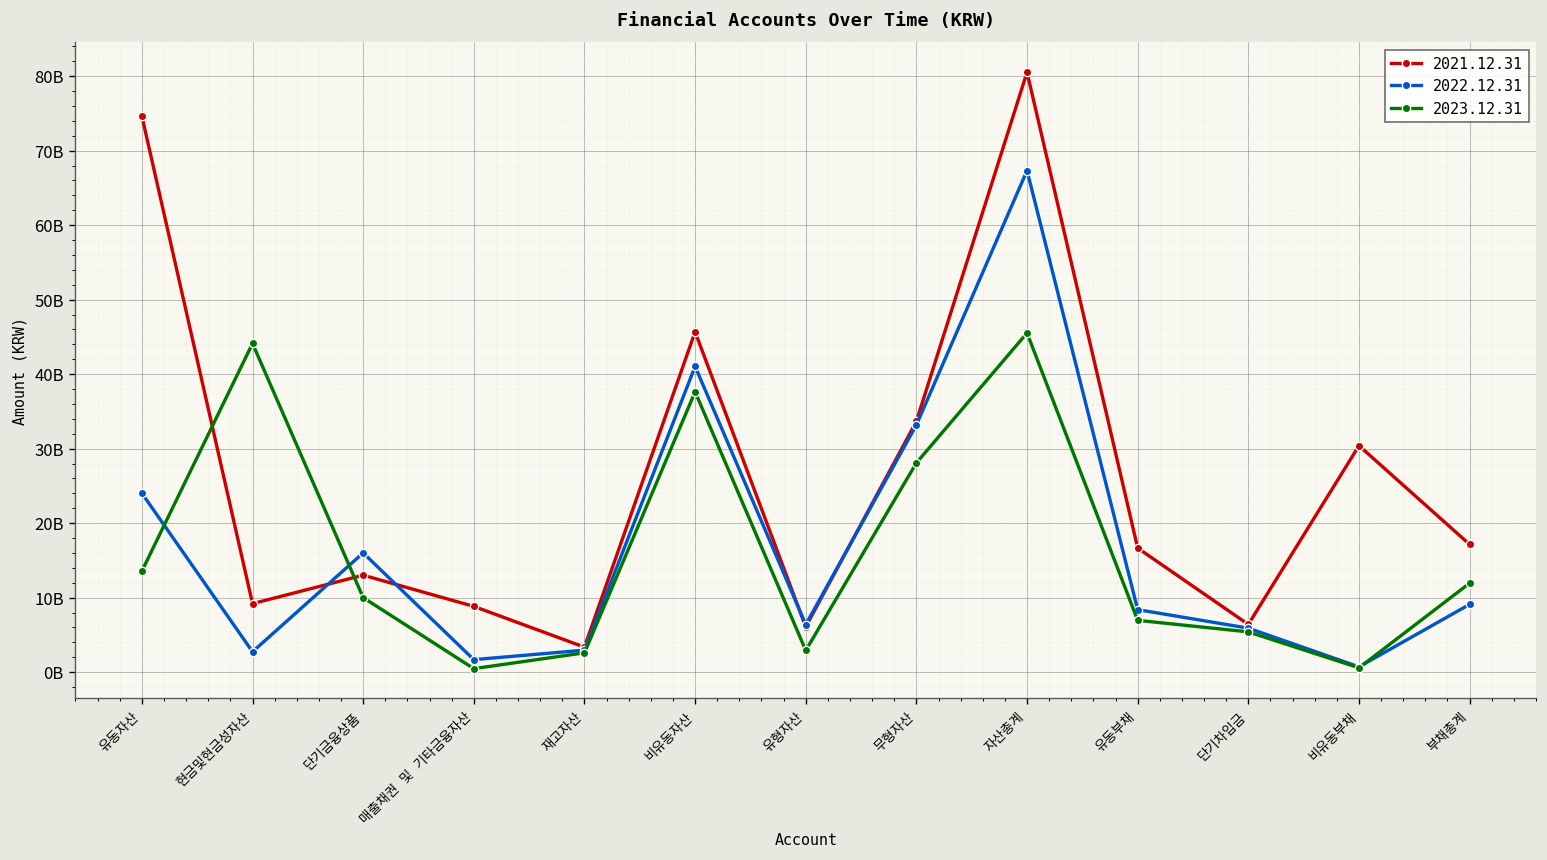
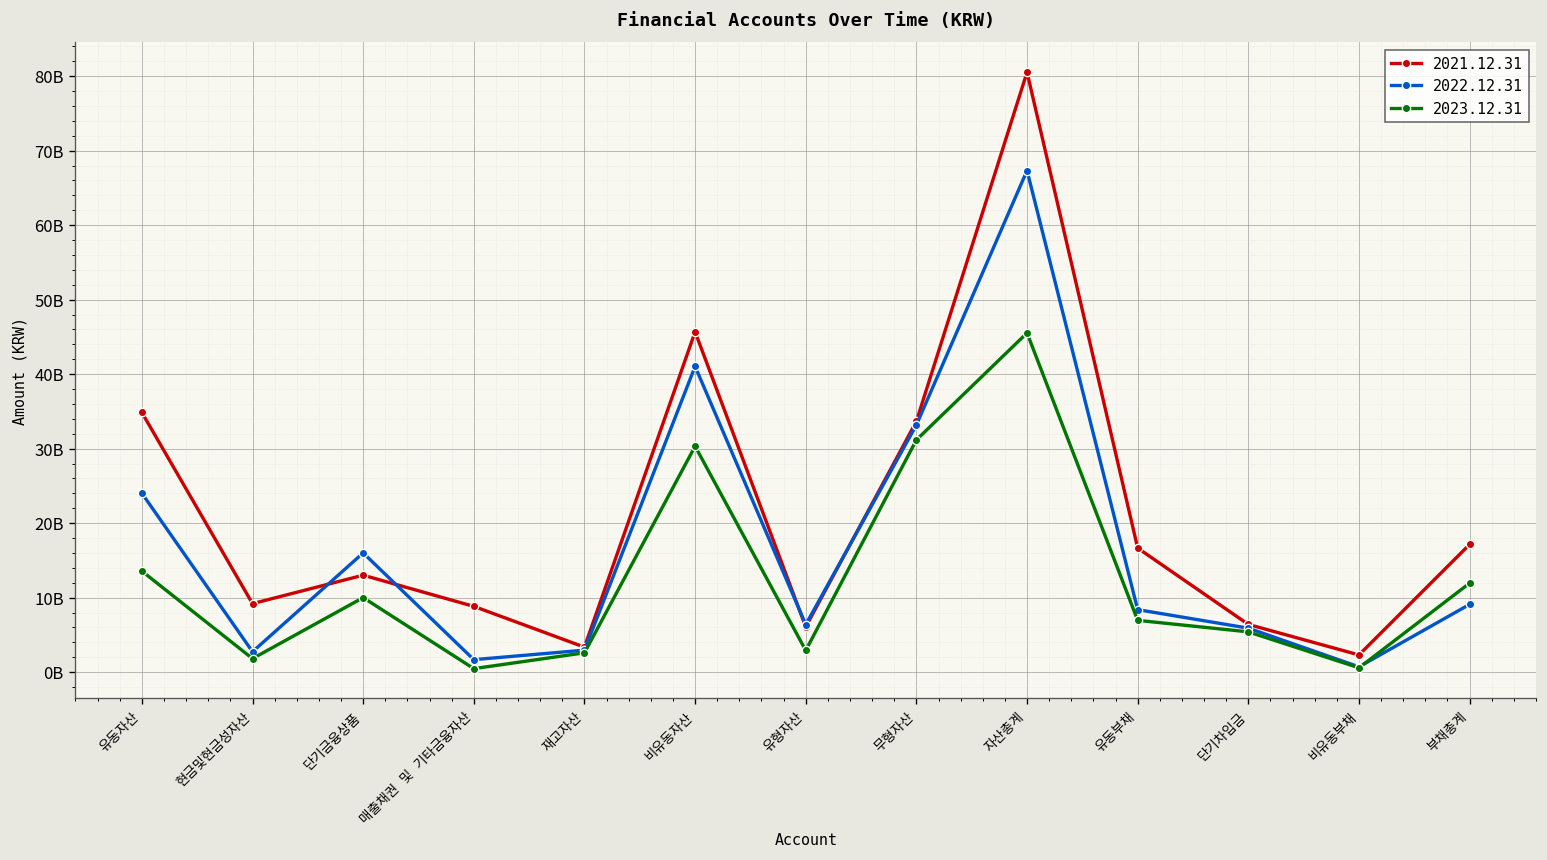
  {
    "2021.12.31": {
-     "유동자산": 75000000000,
+     "유동자산": 35000000000,
      "현금및현금성자산": 9000000000,
      "단기금융상품": 13000000000,
      "매출채권 및 기타금융자산": 9000000000,
      "재고자산": 3000000000,
      "비유동자산": 46000000000,
      "무형자산": 34000000000,
      "자산총계": 81000000000,
      "유동부채": 17000000000,
      "단기차입금": 6000000000,
-     "비유동부채": 30000000000,
+     "비유동부채": 2000000000,
      "부채총계": 17000000000
    },
    "2022.12.31": {
      "유동자산": 24000000000,
      "현금및현금성자산": 3000000000,
      "단기금융상품": 16000000000,
      "매출채권 및 기타금융자산": 2000000000,
      "비유동자산": 41000000000,
      "무형자산": 33000000000,
      "자산총계": 67000000000,
      "유동부채": 8000000000,
      "단기차입금": 6000000000,
      "부채총계": 9000000000
    },
    "2023.12.31": {
      "유동자산": 14000000000,
-     "현금및현금성자산": 44000000000,
+     "현금및현금성자산": 2000000000,
      "단기금융상품": 10000000000,
      "매출채권 및 기타금융자산": 0,
-     "비유동자산": 38000000000,
+     "비유동자산": 30000000000,
      "유형자산": 3000000000,
-     "무형자산": 28000000000,
+     "무형자산": 31000000000,
      "자산총계": 46000000000,
      "유동부채": 7000000000,
      "단기차입금": 5000000000,
      "부채총계": 12000000000
    }
  }
